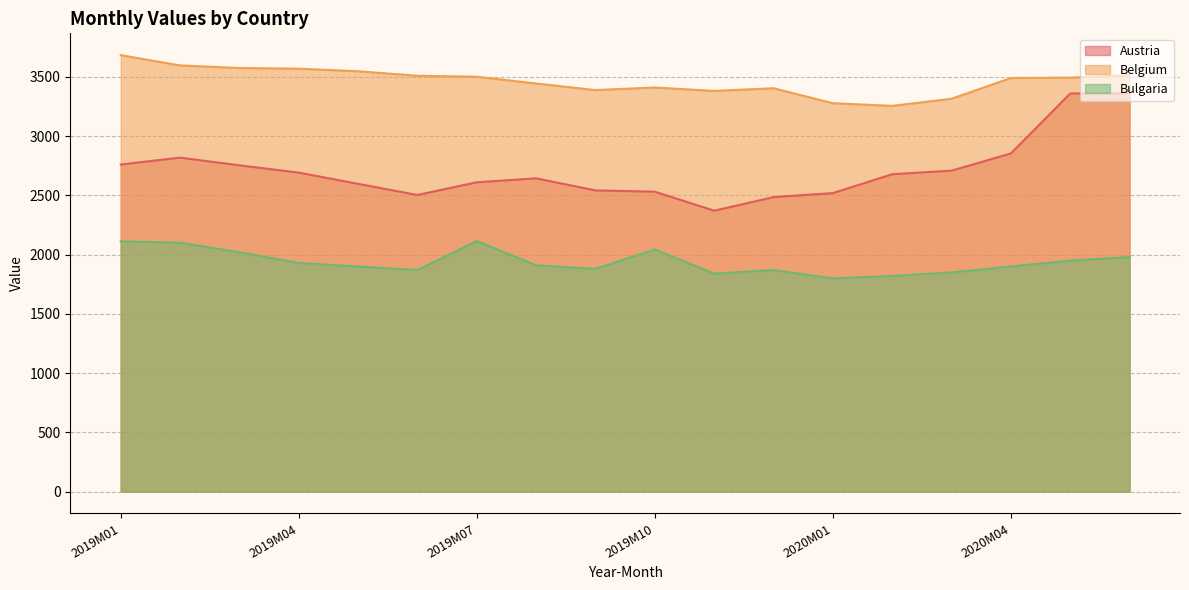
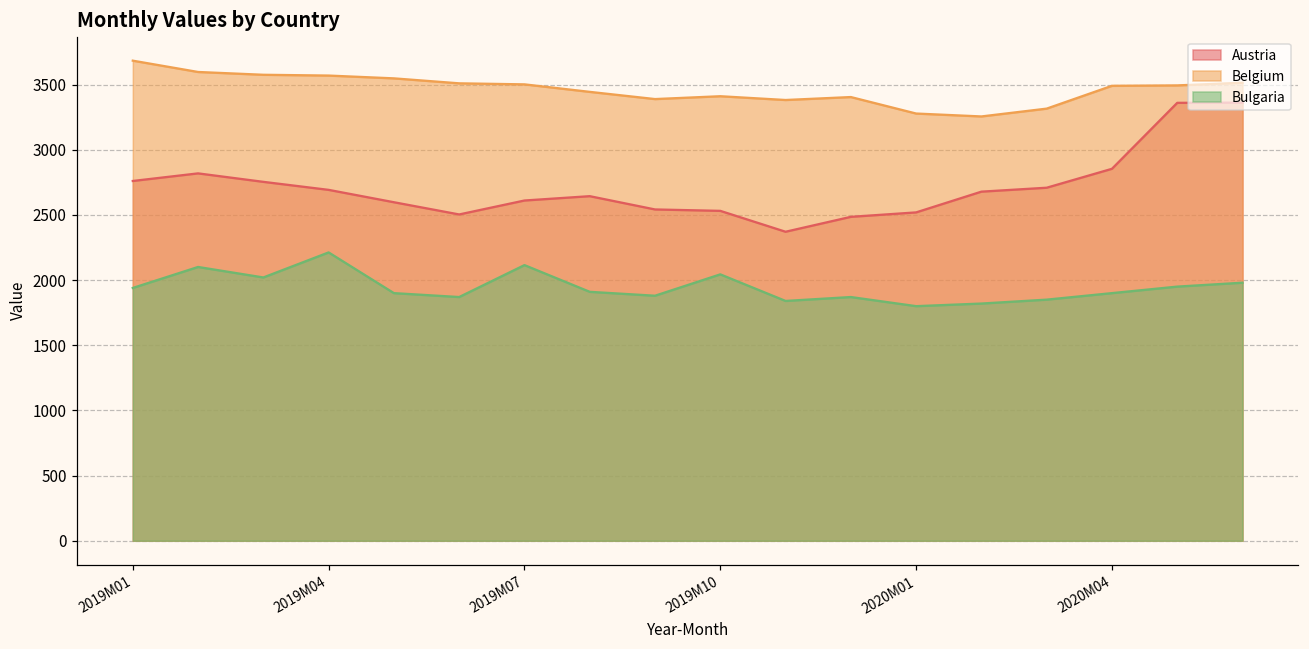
  {
    "Bulgaria": {
-     "2019M01": 2110,
-     "2019M04": 1930,
+     "2019M01": 1940,
+     "2019M04": 2210,
      "2019M07": 2120,
      "2019M10": 2040,
      "2020M01": 1800,
      "2020M04": 1900
    }
  }
